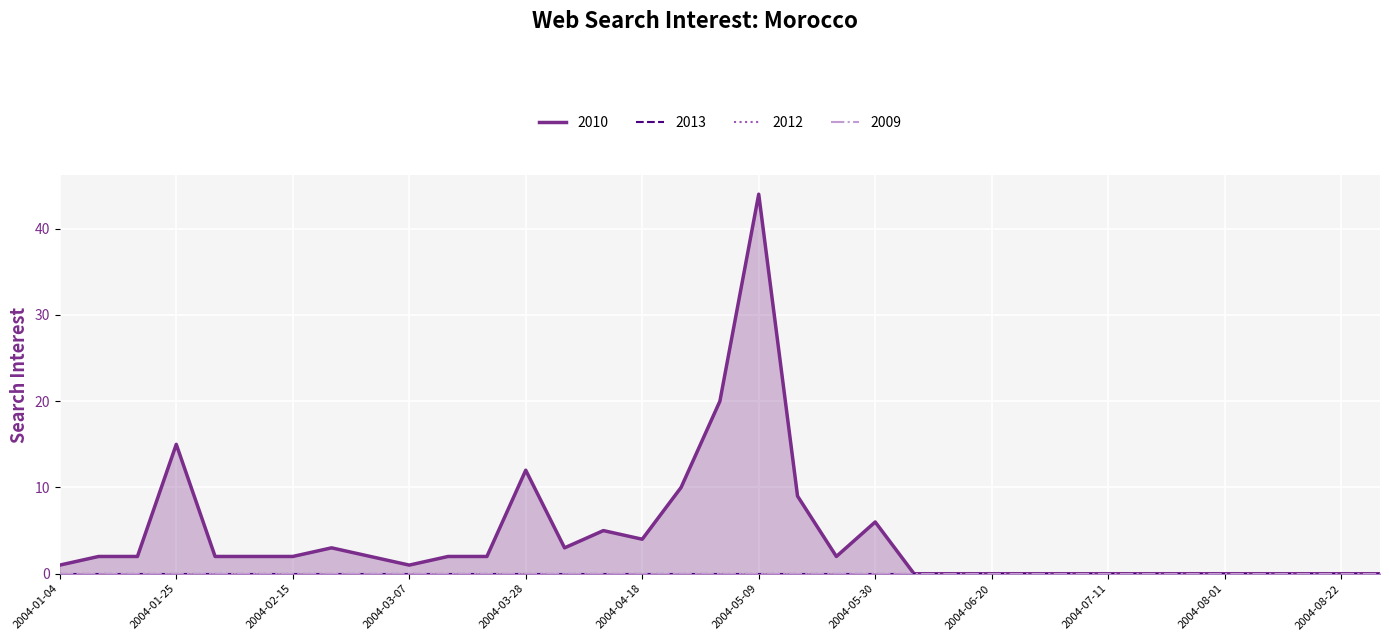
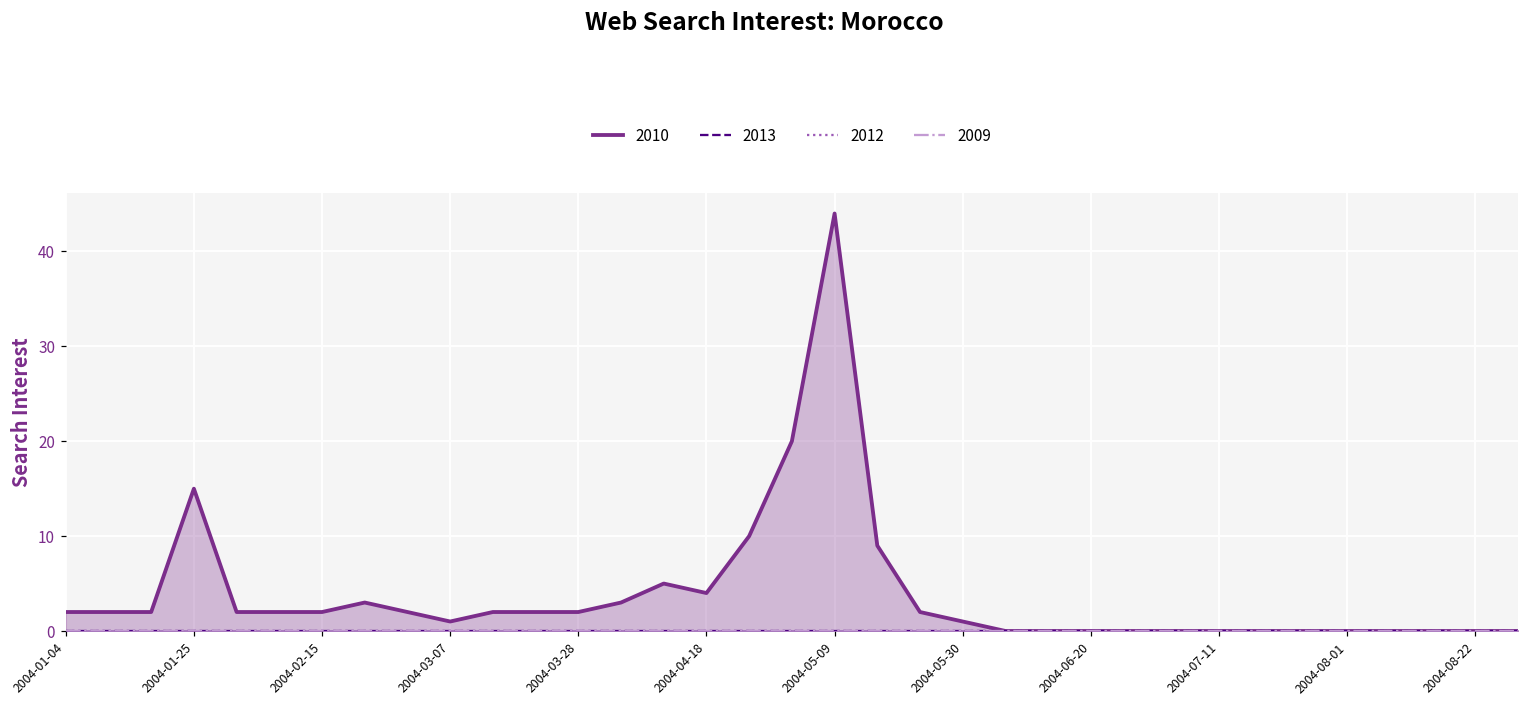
  {
    "2010": {
-     "2004-01-04": 1,
+     "2004-01-04": 2,
      "2004-01-25": 15,
      "2004-02-15": 2,
      "2004-03-07": 1,
-     "2004-03-28": 12,
+     "2004-03-28": 2,
      "2004-04-18": 4,
      "2004-05-09": 44,
-     "2004-05-30": 6
+     "2004-05-30": 1
    },
    "2009": {
      "2004-01-04": 0,
      "2004-01-25": 0,
      "2004-02-15": 0,
      "2004-03-07": 0,
      "2004-03-28": 0,
      "2004-04-18": 0,
      "2004-05-09": 0,
      "2004-05-30": 0
    }
  }
